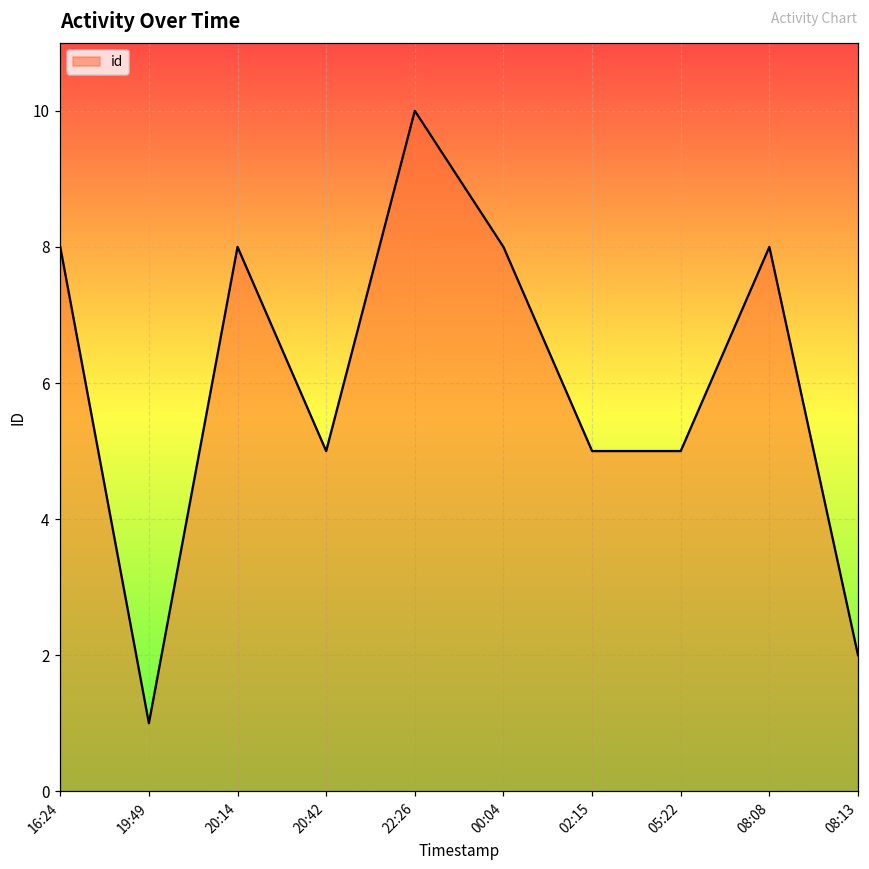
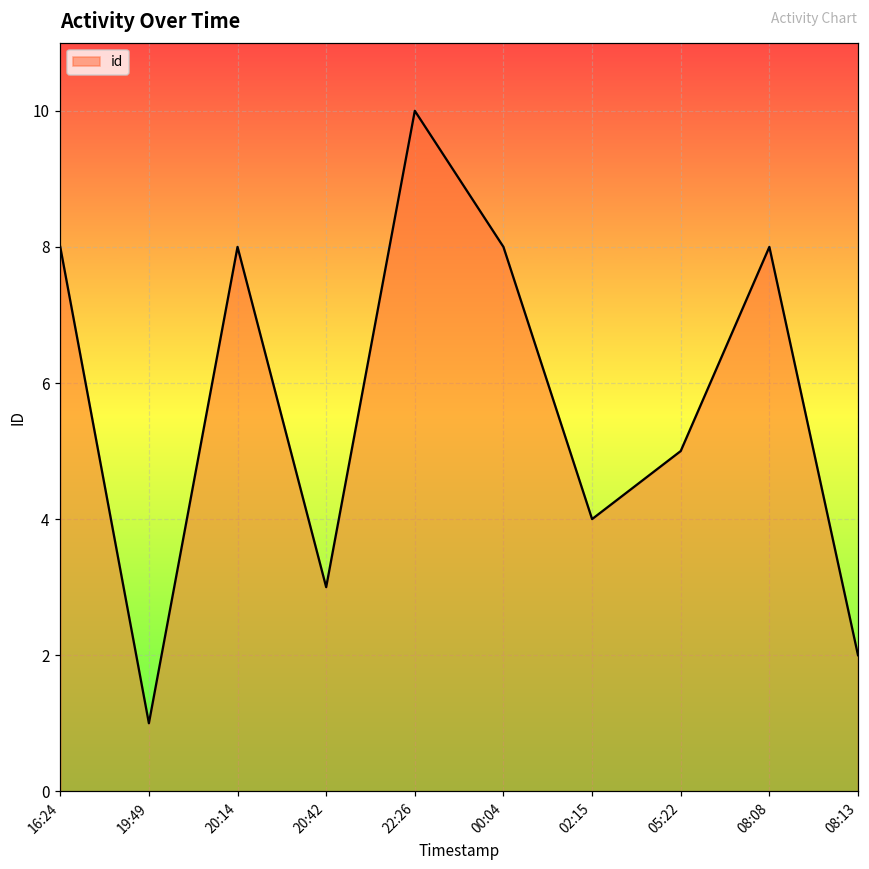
  {
    "16:24": 8,
    "19:49": 1,
    "20:14": 8,
-   "20:42": 5,
+   "20:42": 3,
    "22:26": 10,
    "00:04": 8,
-   "02:15": 5,
+   "02:15": 4,
    "05:22": 5,
    "08:08": 8,
    "08:13": 2
  }
